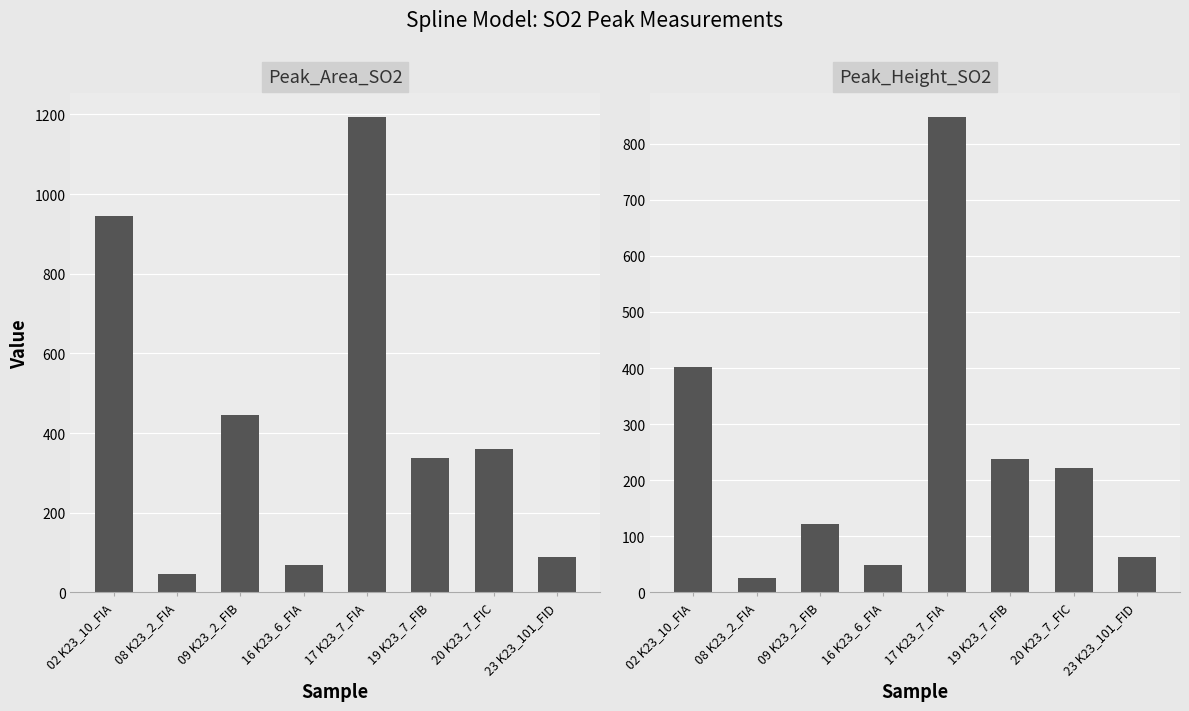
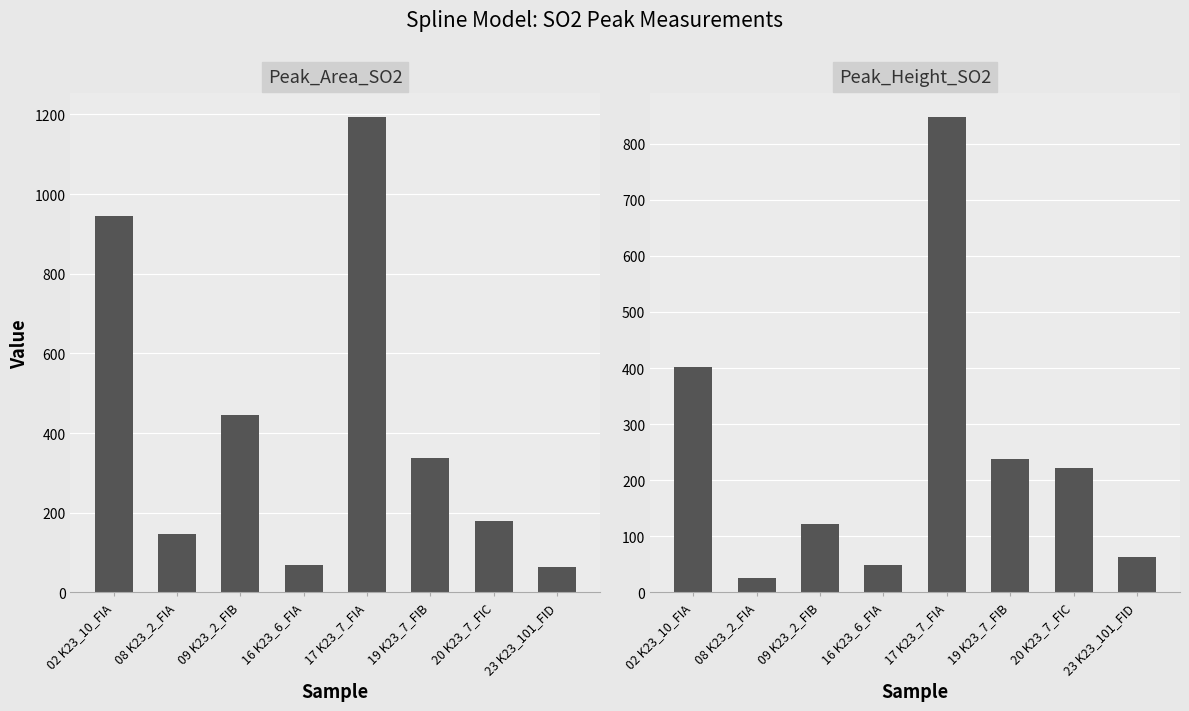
  {
    "Peak_Area_SO2": {
      "02 K23_10_FIA": 950,
-     "08 K23_2_FIA": 50,
+     "08 K23_2_FIA": 150,
      "09 K23_2_FIB": 450,
      "16 K23_6_FIA": 70,
      "17 K23_7_FIA": 1190,
      "19 K23_7_FIB": 340,
-     "20 K23_7_FIC": 360,
-     "23 K23_101_FID": 90
+     "20 K23_7_FIC": 180,
+     "23 K23_101_FID": 60
    },
    "Peak_Height_SO2": {
      "02 K23_10_FIA": 400,
      "08 K23_2_FIA": 30,
      "09 K23_2_FIB": 120,
      "16 K23_6_FIA": 50,
      "17 K23_7_FIA": 850,
      "19 K23_7_FIB": 240,
      "20 K23_7_FIC": 220,
      "23 K23_101_FID": 60
    }
  }
